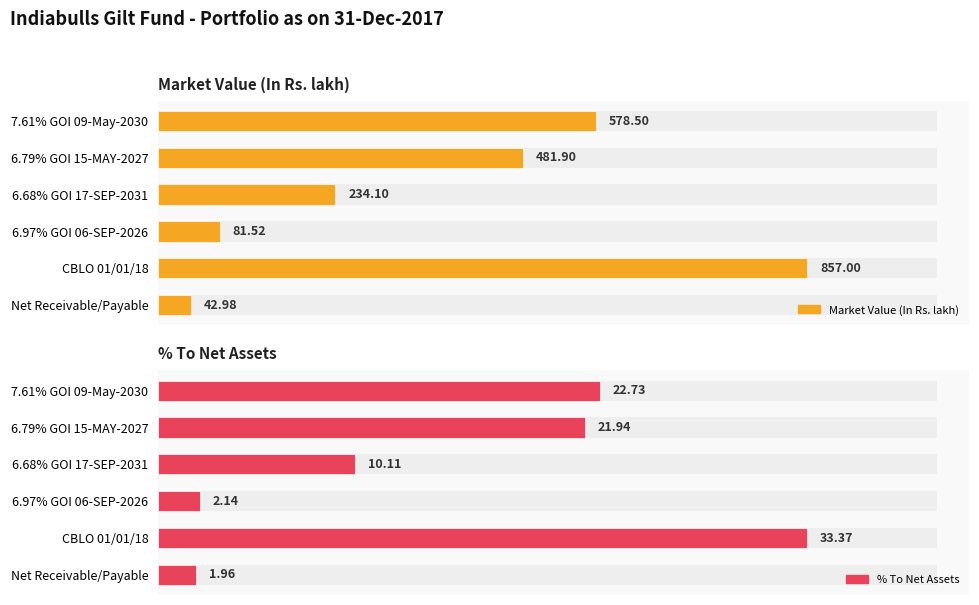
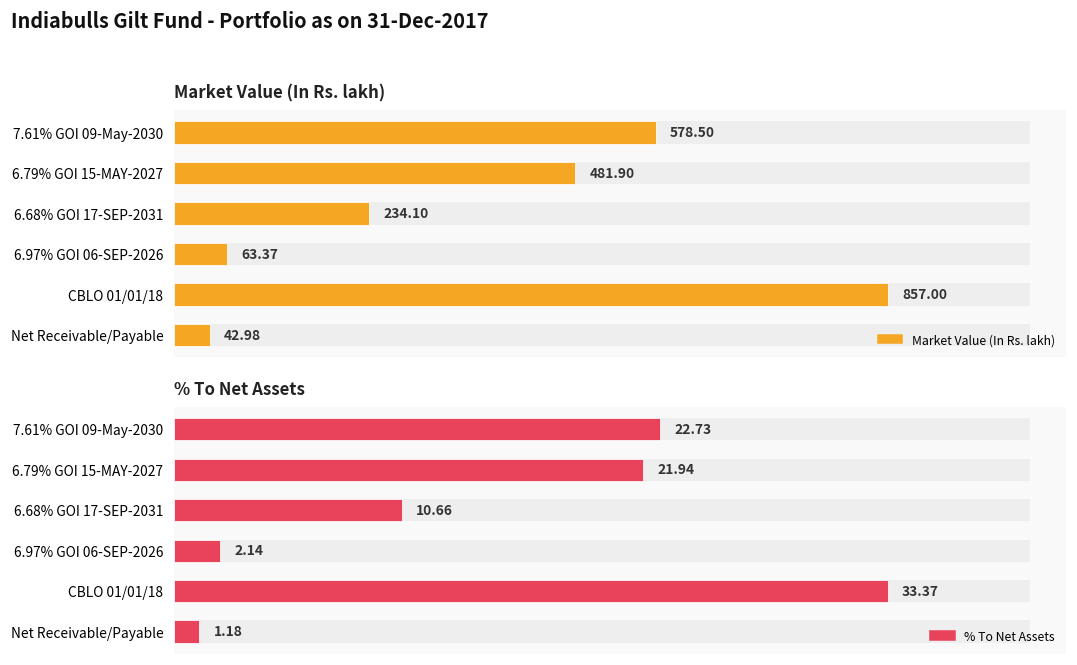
  {
    "Market Value (In Rs. lakh)": {
      "Market Value (In Rs. lakh)": {
-       "6.97% GOI 06-SEP-2026": 81.52
+       "6.97% GOI 06-SEP-2026": 63.37
      }
    },
    "% To Net Assets": {
      "% To Net Assets": {
-       "6.68% GOI 17-SEP-2031": 10.11,
-       "Net Receivable/Payable": 1.96
+       "6.68% GOI 17-SEP-2031": 10.66,
+       "Net Receivable/Payable": 1.18
      }
    }
  }
